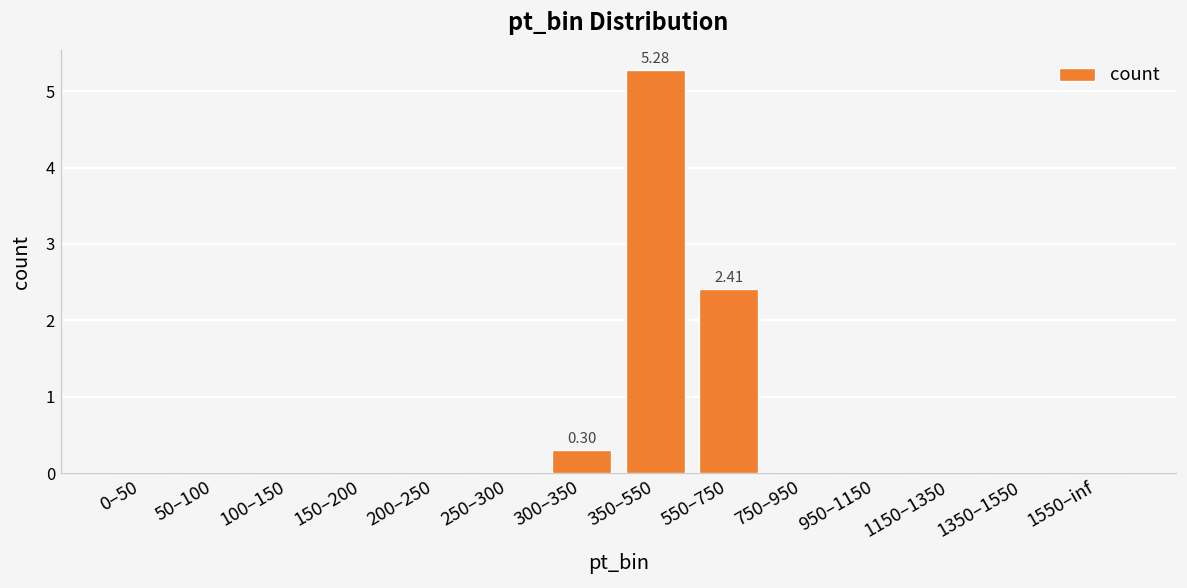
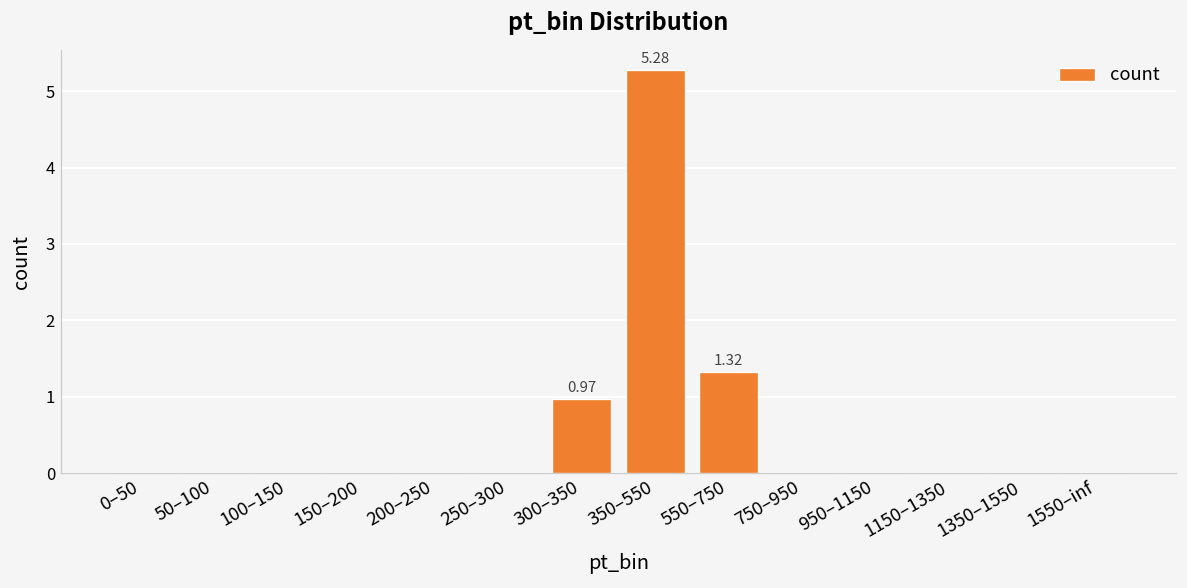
  {
-   "300–350": 0.30,
+   "300–350": 0.97,
    "350–550": 5.28,
-   "550–750": 2.41
+   "550–750": 1.32
  }
